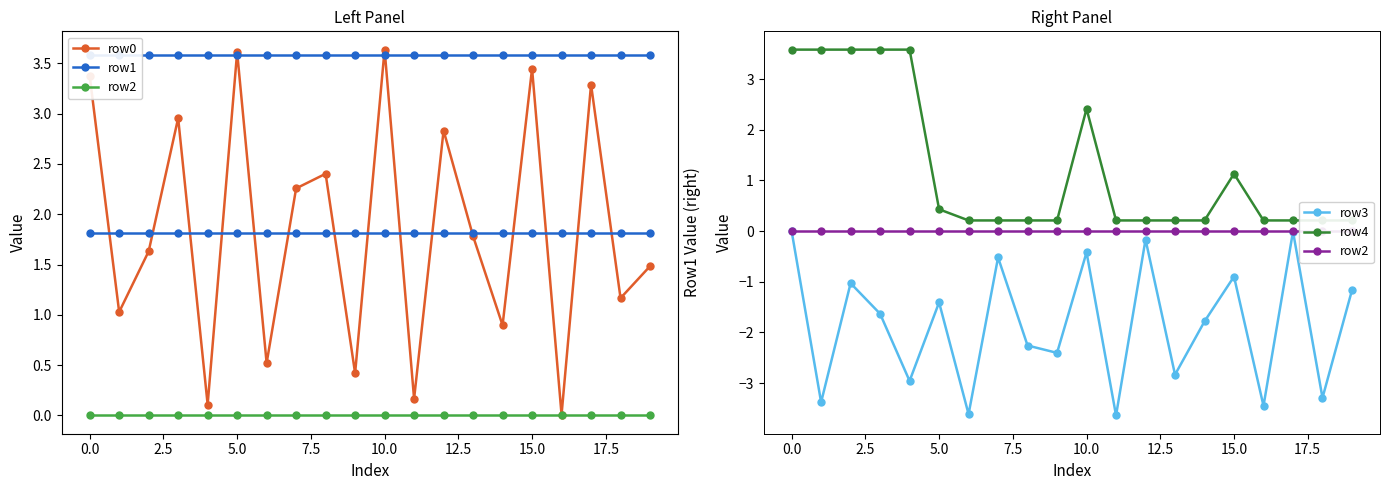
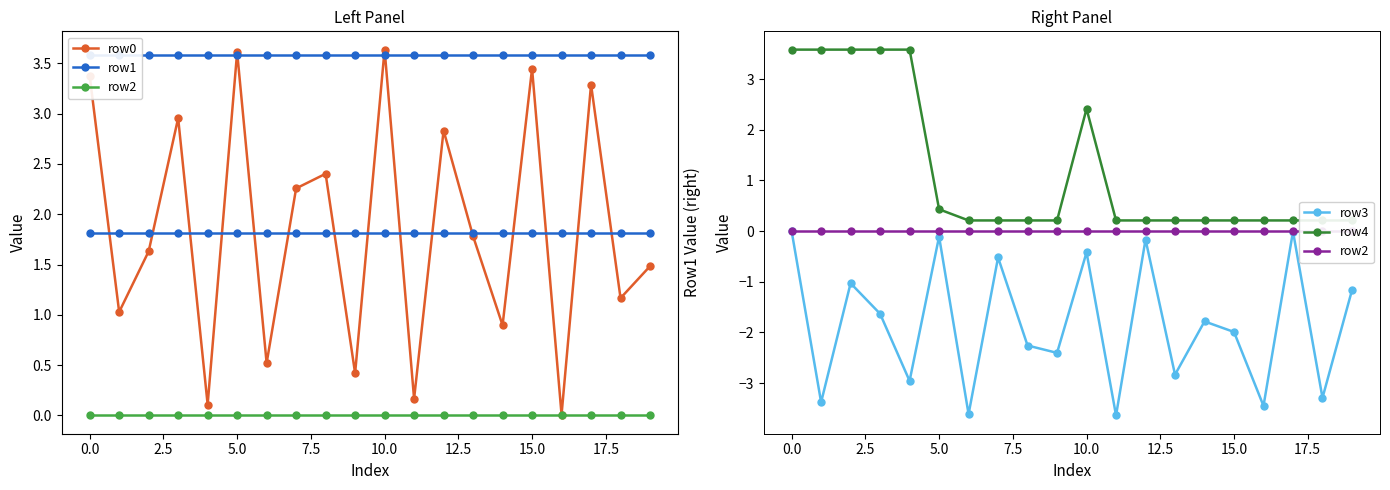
  {
    "Right Panel": {
      "row3": {
-       "5.0": -1.4,
+       "5.0": -0.1,
        "10.0": -0.4,
-       "15.0": -0.9
+       "15.0": -2.0
      },
      "row4": {
        "0.0": 3.6,
        "5.0": 0.4,
        "10.0": 2.4,
-       "15.0": 1.1
+       "15.0": 0.2
      },
      "row2": {
        "5.0": 0.0,
        "10.0": 0.0,
        "15.0": 0.0
      }
    }
  }
